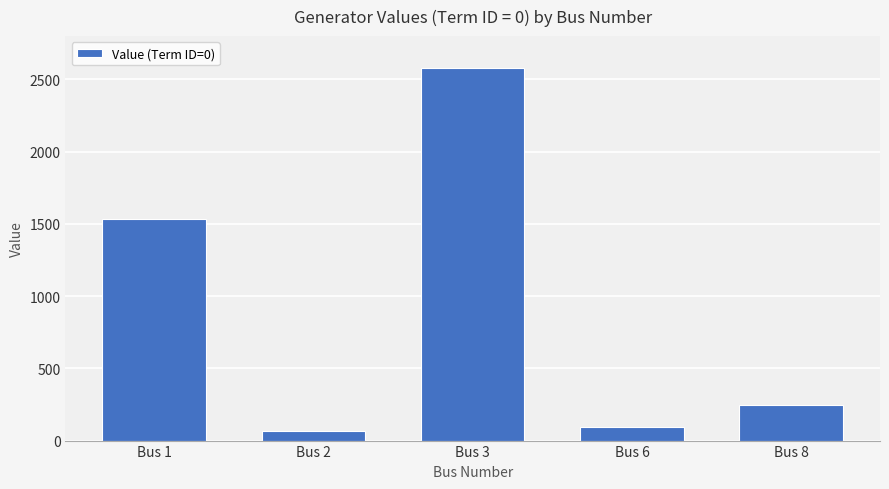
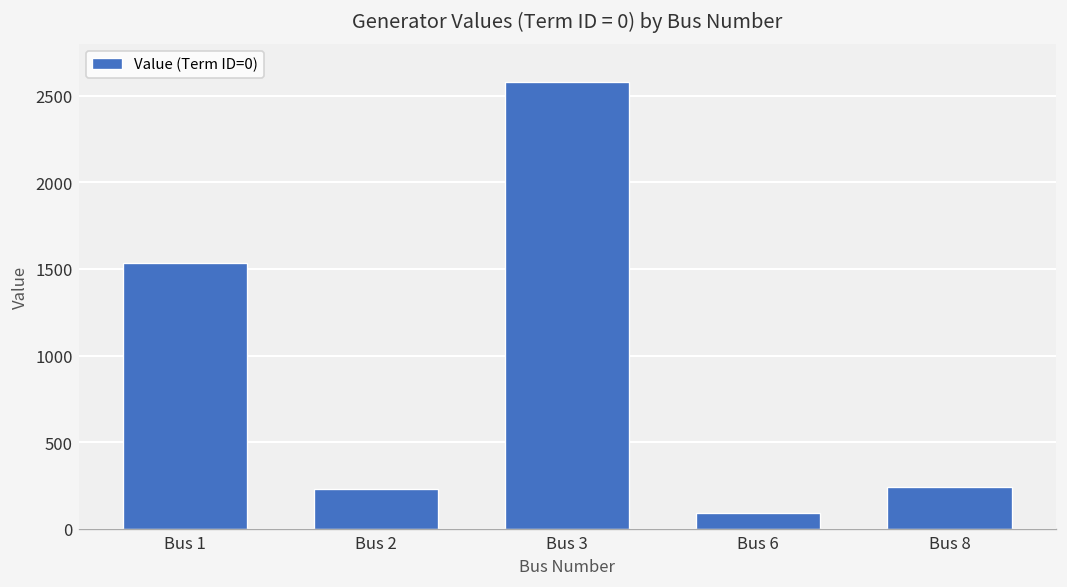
  {
    "Bus 1": 1530,
-   "Bus 2": 70,
+   "Bus 2": 230,
    "Bus 3": 2580,
    "Bus 6": 90,
    "Bus 8": 240
  }
